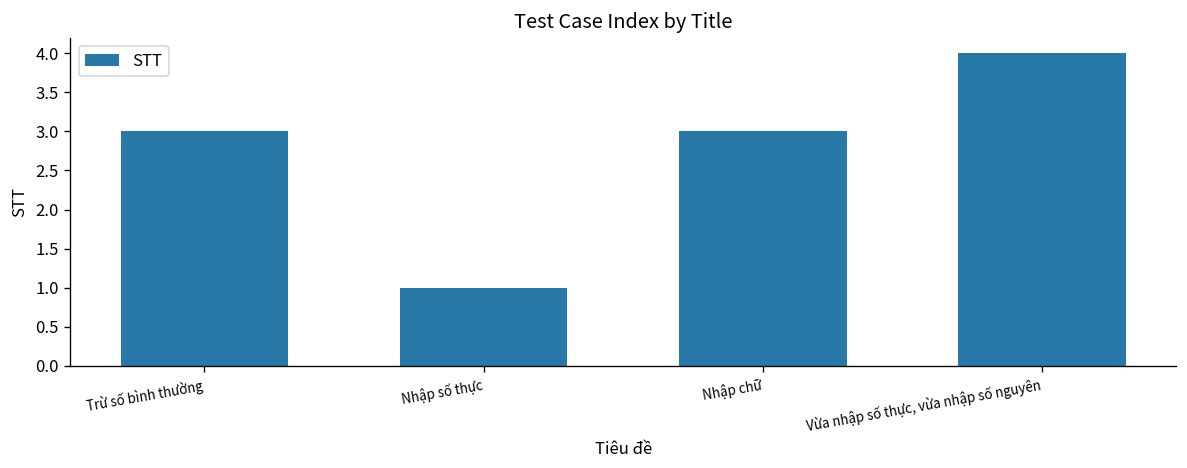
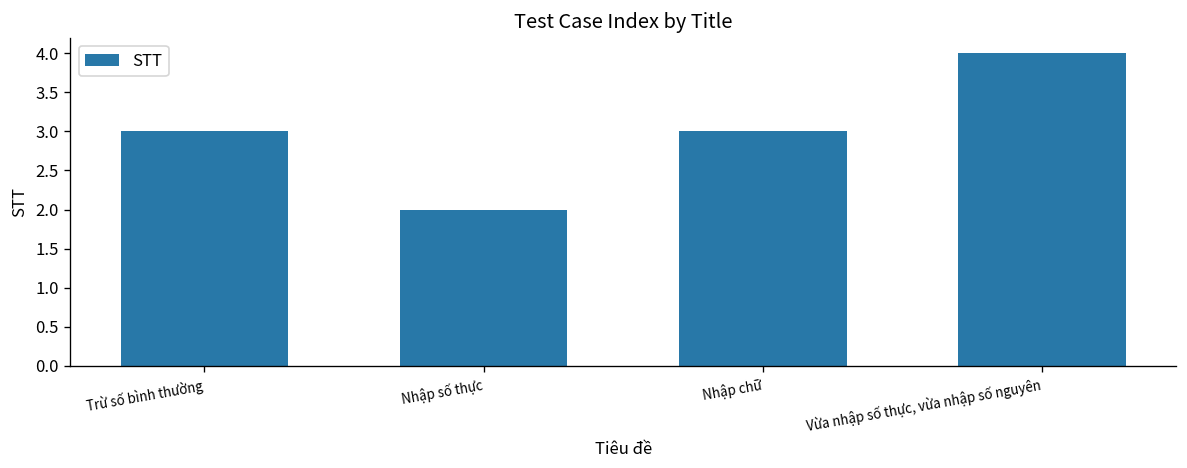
  {
    "Trừ số bình thường": 3,
-   "Nhập số thực": 1,
+   "Nhập số thực": 2,
    "Nhập chữ": 3,
    "Vừa nhập số thực, vừa nhập số nguyên": 4
  }
